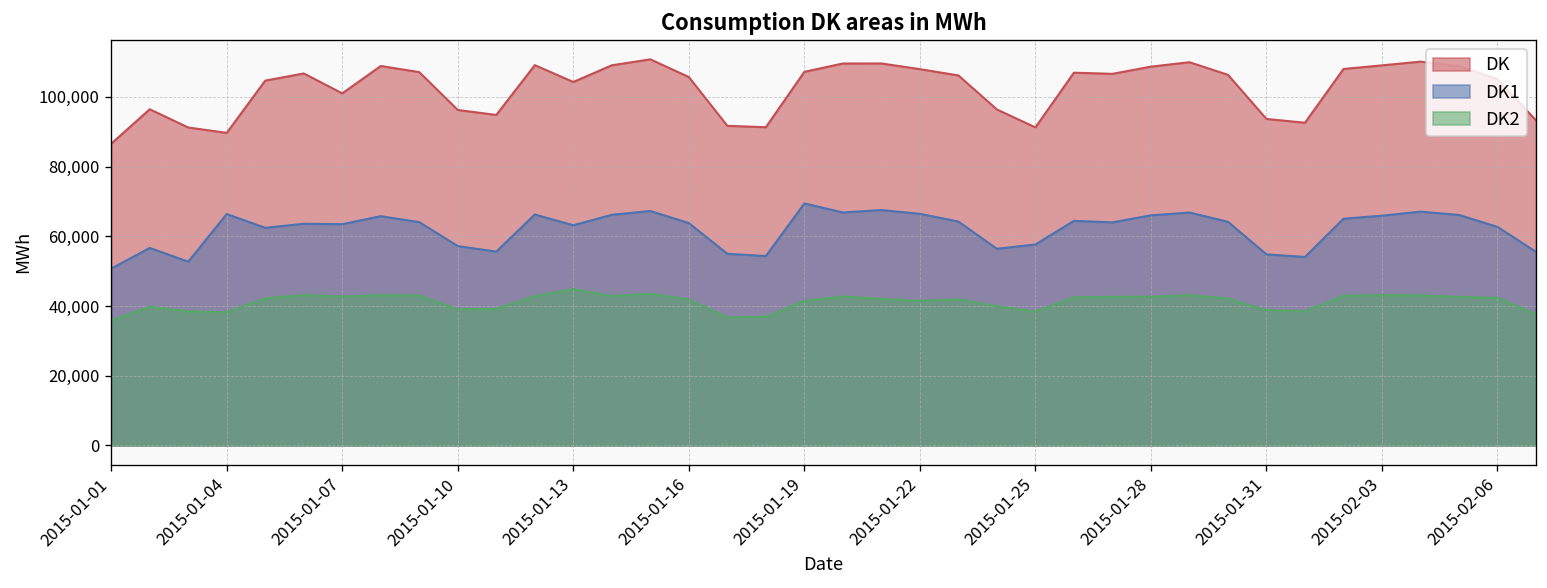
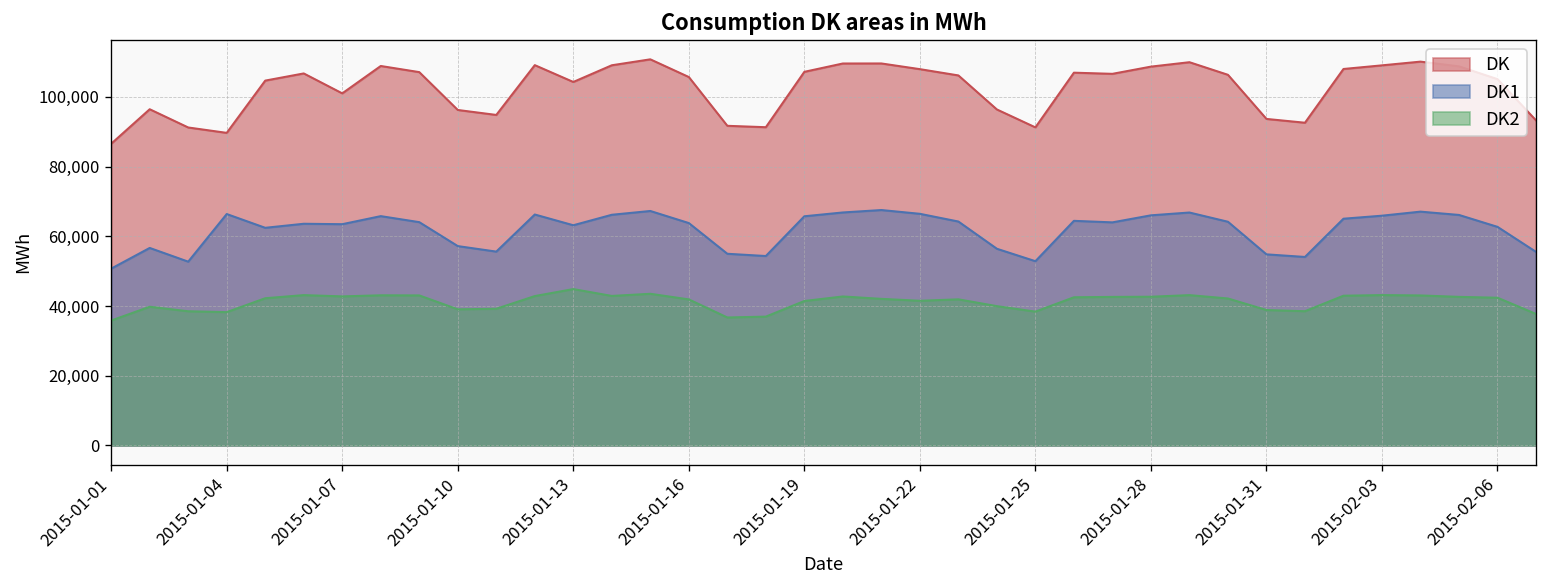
  {
    "DK": {
      "2015-01-01": "87,000",
      "2015-01-04": "90,000",
      "2015-01-07": "101,000",
      "2015-01-10": "96,000",
      "2015-01-13": "104,000",
      "2015-01-16": "106,000",
      "2015-01-19": "107,000",
      "2015-01-22": "108,000",
      "2015-01-25": "91,000",
      "2015-01-28": "109,000",
      "2015-01-31": "94,000",
      "2015-02-03": "109,000"
    },
    "DK1": {
      "2015-01-01": "51,000",
      "2015-01-04": "66,000",
      "2015-01-07": "63,000",
      "2015-01-10": "57,000",
      "2015-01-13": "63,000",
      "2015-01-16": "64,000",
-     "2015-01-19": "69,000",
+     "2015-01-19": "66,000",
      "2015-01-22": "66,000",
-     "2015-01-25": "58,000",
+     "2015-01-25": "53,000",
      "2015-01-28": "66,000",
      "2015-01-31": "55,000",
      "2015-02-03": "66,000",
      "2015-02-06": "63,000"
    },
    "DK2": {
      "2015-01-01": "36,000",
      "2015-01-04": "38,000",
      "2015-01-07": "43,000",
      "2015-01-10": "39,000",
      "2015-01-13": "45,000",
      "2015-01-16": "42,000",
      "2015-01-19": "41,000",
      "2015-01-22": "41,000",
      "2015-01-25": "38,000",
      "2015-01-28": "43,000",
      "2015-01-31": "39,000",
      "2015-02-03": "43,000",
      "2015-02-06": "42,000"
    }
  }
